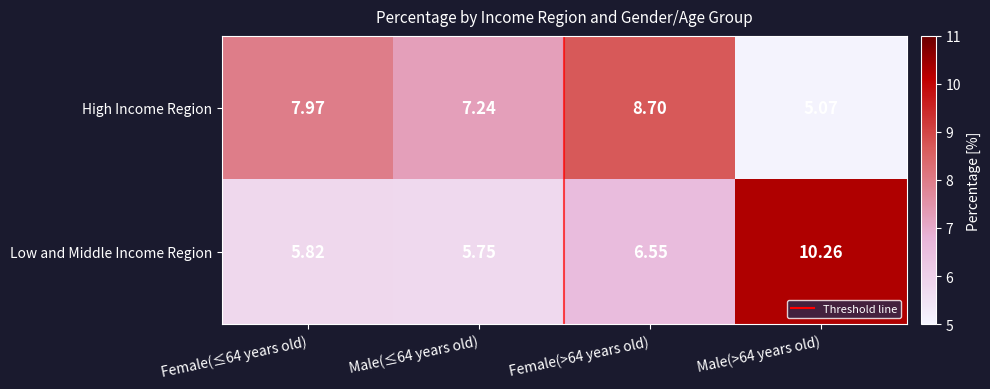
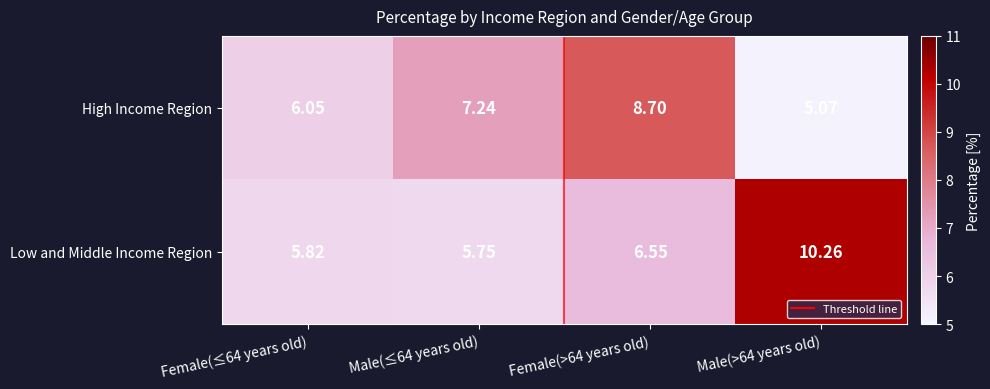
  {
    "High Income Region": {
-     "Female(≤64 years old)": 7.97,
+     "Female(≤64 years old)": 6.05,
      "Male(≤64 years old)": 7.24,
      "Female(>64 years old)": 8.70
    },
    "Low and Middle Income Region": {
      "Female(>64 years old)": 6.55,
      "Male(>64 years old)": 10.26
    }
  }
